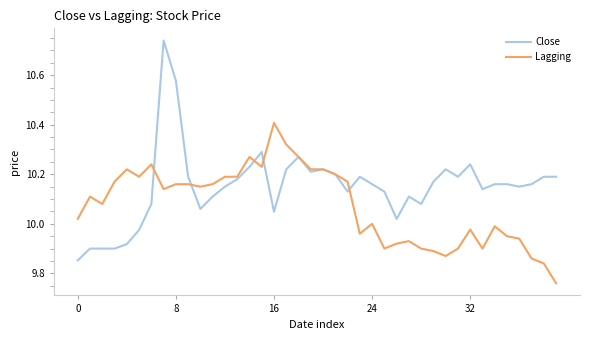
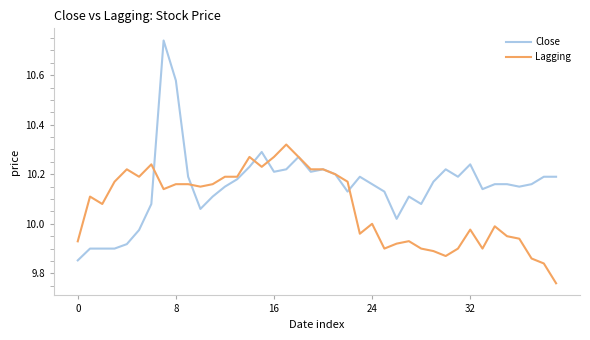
  {
    "Close": {
      "0": 9.85,
      "8": 10.58,
-     "16": 10.05,
+     "16": 10.21,
      "24": 10.16,
      "32": 10.24
    },
    "Lagging": {
-     "0": 10.02,
+     "0": 9.93,
      "8": 10.16,
-     "16": 10.41,
+     "16": 10.27,
      "24": 10.00,
      "32": 9.98
    }
  }
